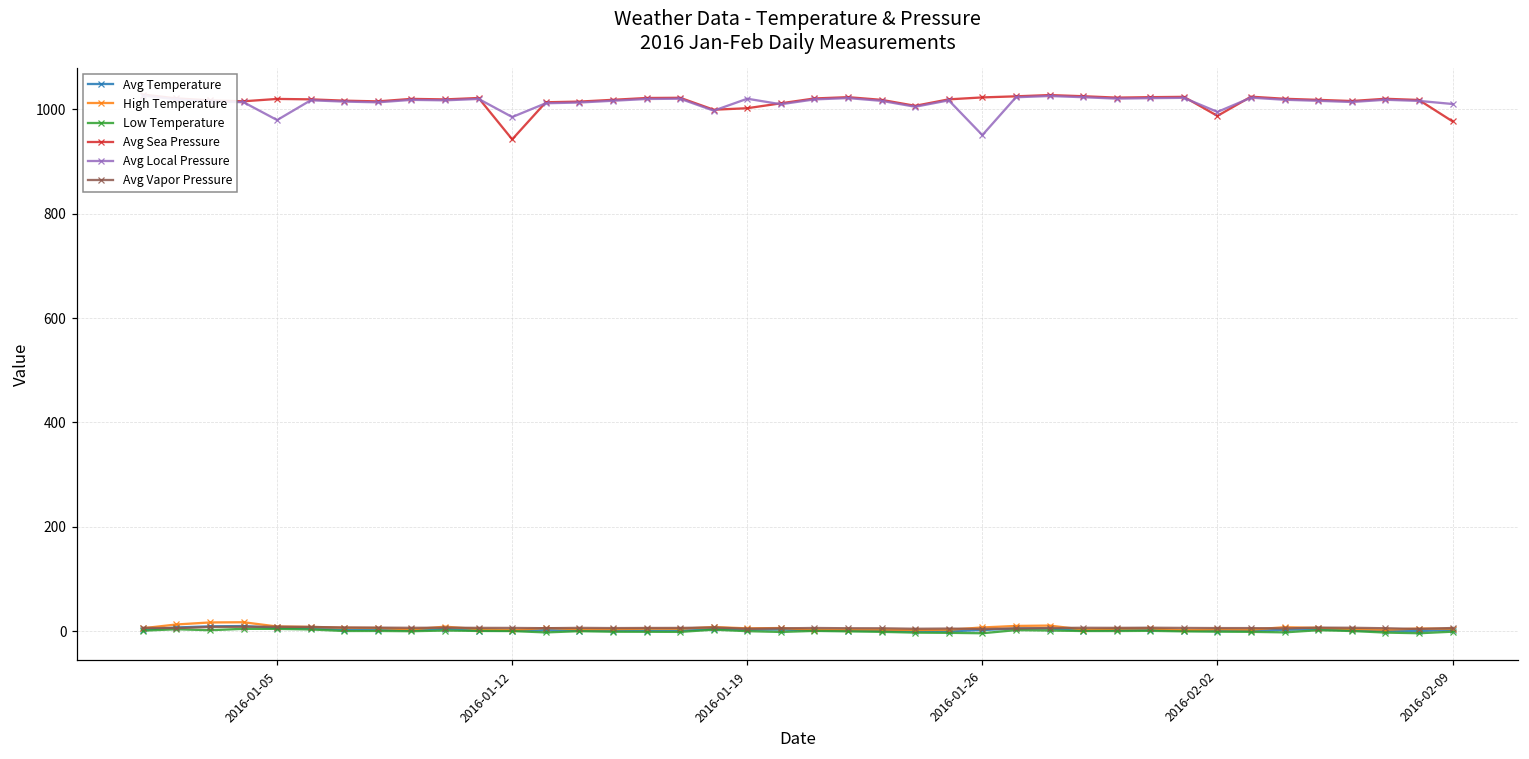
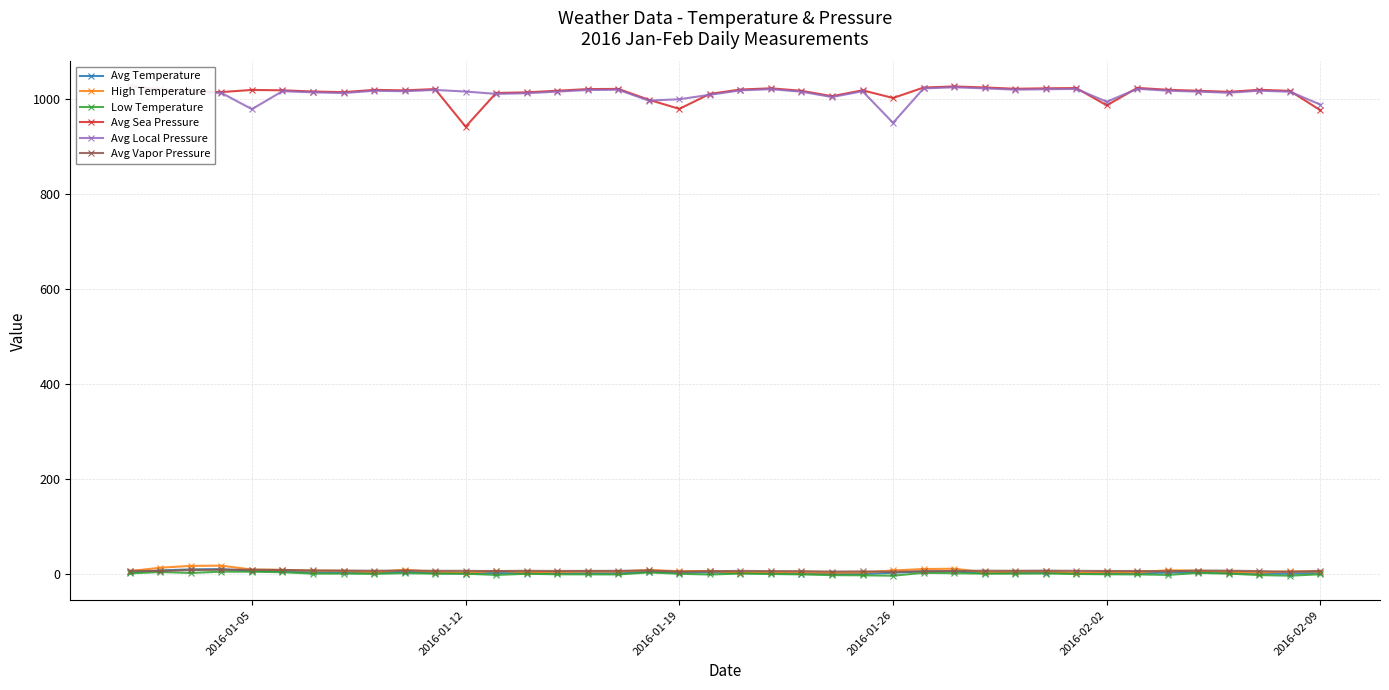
  {
    "Low Temperature": {
      "2016-01-26": 0
    },
    "Avg Sea Pressure": {
      "2016-01-05": 1020,
      "2016-01-12": 940,
-     "2016-01-19": 1000,
-     "2016-01-26": 1020,
+     "2016-01-19": 980,
+     "2016-01-26": 1000,
      "2016-02-02": 990,
      "2016-02-09": 980
    },
    "Avg Local Pressure": {
      "2016-01-05": 980,
-     "2016-01-12": 990,
-     "2016-01-19": 1020,
+     "2016-01-12": 1020,
+     "2016-01-19": 1000,
      "2016-01-26": 950,
      "2016-02-02": 1000,
-     "2016-02-09": 1010
+     "2016-02-09": 990
    }
  }
